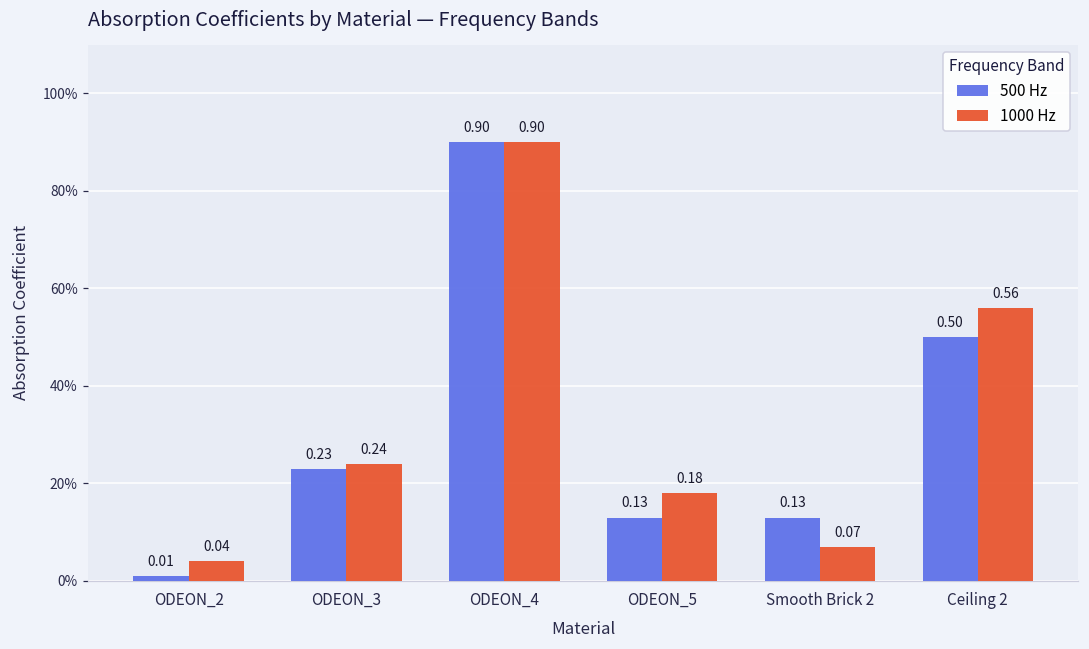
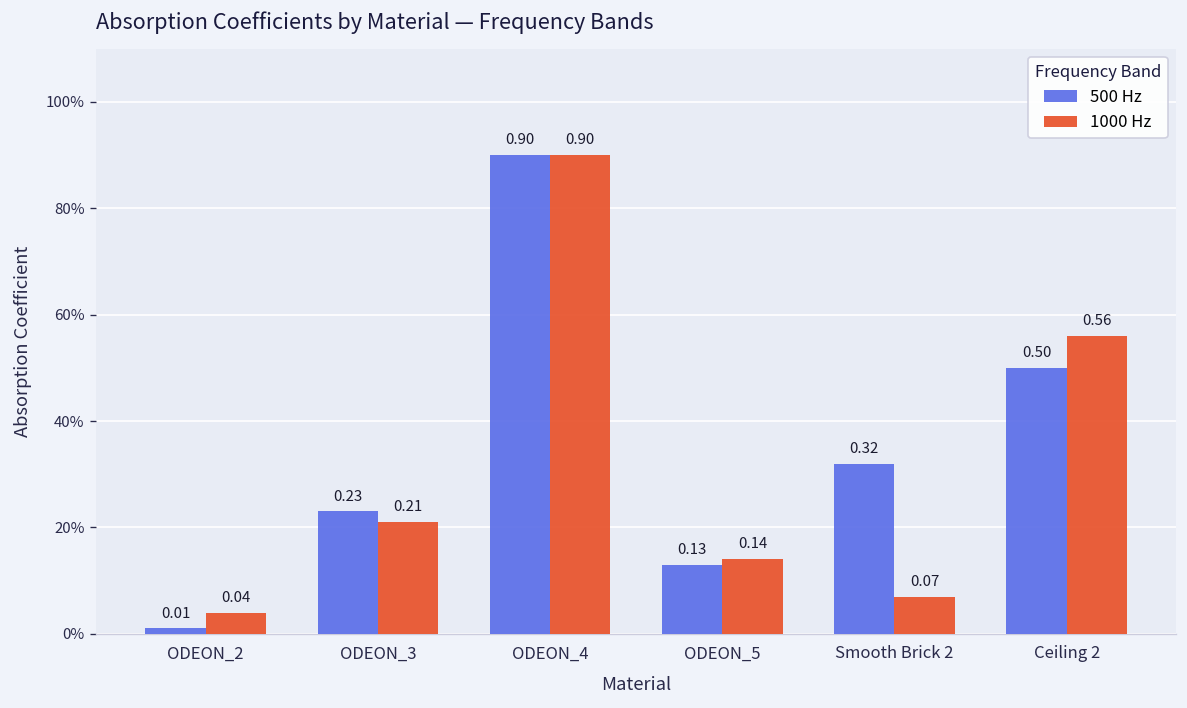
  {
    "500 Hz": {
      "ODEON_2": 0.01,
      "ODEON_3": 0.23,
      "ODEON_4": 0.90,
      "ODEON_5": 0.13,
-     "Smooth Brick 2": 0.13,
+     "Smooth Brick 2": 0.32,
      "Ceiling 2": 0.50
    },
    "1000 Hz": {
      "ODEON_2": 0.04,
-     "ODEON_3": 0.24,
+     "ODEON_3": 0.21,
      "ODEON_4": 0.90,
-     "ODEON_5": 0.18,
+     "ODEON_5": 0.14,
      "Smooth Brick 2": 0.07,
      "Ceiling 2": 0.56
    }
  }
